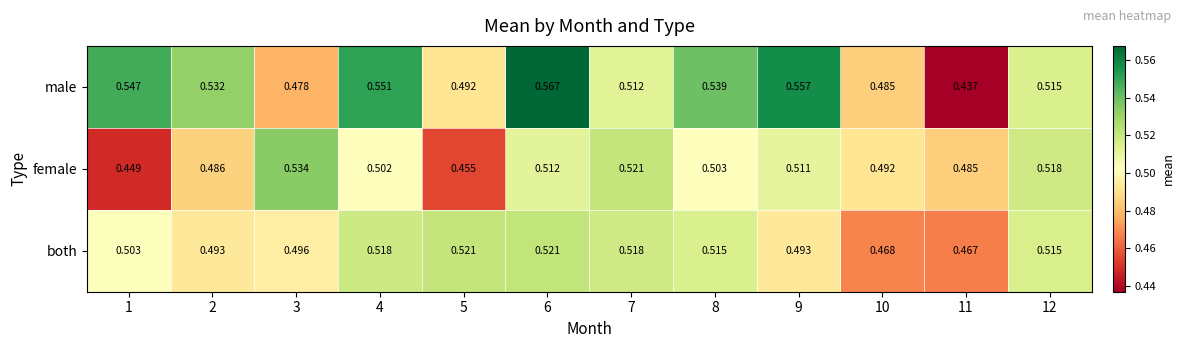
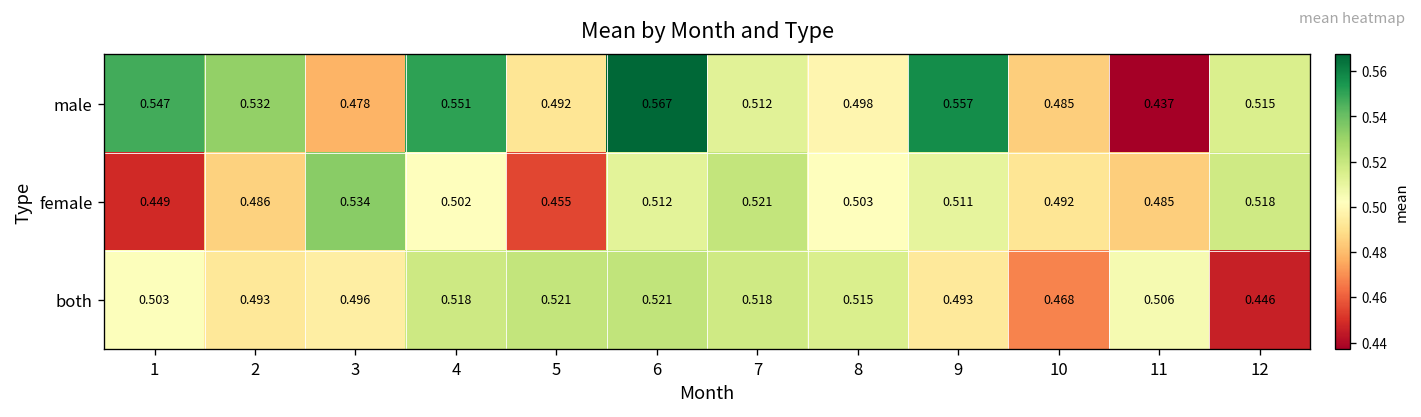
  {
    "male": {
      "1": 0.547,
      "2": 0.532,
      "3": 0.478,
      "4": 0.551,
      "5": 0.492,
      "6": 0.567,
      "7": 0.512,
-     "8": 0.539,
+     "8": 0.498,
      "9": 0.557,
      "10": 0.485,
      "11": 0.437,
      "12": 0.515
    },
    "female": {
      "1": 0.449,
      "2": 0.486,
      "3": 0.534,
      "4": 0.502,
      "5": 0.455,
      "6": 0.512,
      "7": 0.521,
      "8": 0.503,
      "9": 0.511,
      "10": 0.492,
      "11": 0.485,
      "12": 0.518
    },
    "both": {
      "1": 0.503,
      "2": 0.493,
      "3": 0.496,
      "4": 0.518,
      "5": 0.521,
      "6": 0.521,
      "7": 0.518,
      "8": 0.515,
      "9": 0.493,
      "10": 0.468,
-     "11": 0.467,
-     "12": 0.515
+     "11": 0.506,
+     "12": 0.446
    }
  }
